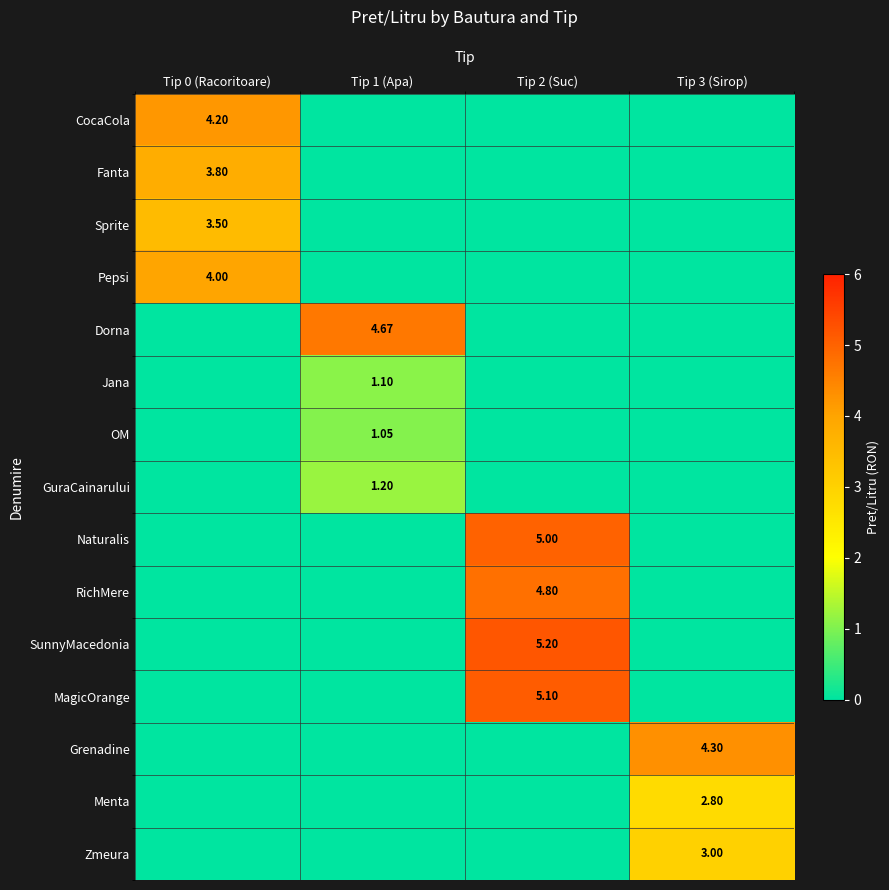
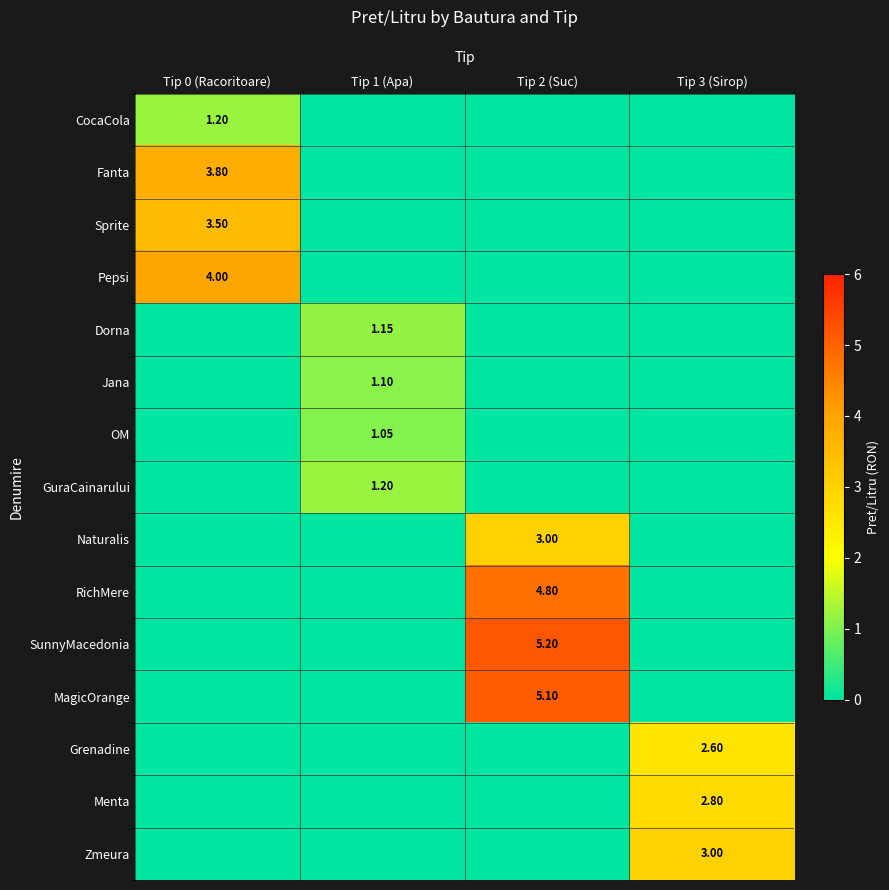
  {
    "CocaCola": {
-     "Tip 0 (Racoritoare)": 4.20
+     "Tip 0 (Racoritoare)": 1.20
    },
    "Fanta": {
      "Tip 0 (Racoritoare)": 3.80
    },
    "Sprite": {
      "Tip 0 (Racoritoare)": 3.50
    },
    "Pepsi": {
      "Tip 0 (Racoritoare)": 4.00
    },
    "Dorna": {
-     "Tip 1 (Apa)": 4.67
+     "Tip 1 (Apa)": 1.15
    },
    "Jana": {
      "Tip 1 (Apa)": 1.10
    },
    "OM": {
      "Tip 1 (Apa)": 1.05
    },
    "GuraCainarului": {
      "Tip 1 (Apa)": 1.20
    },
    "Naturalis": {
-     "Tip 2 (Suc)": 5.00
+     "Tip 2 (Suc)": 3.00
    },
    "RichMere": {
      "Tip 2 (Suc)": 4.80
    },
    "SunnyMacedonia": {
      "Tip 2 (Suc)": 5.20
    },
    "MagicOrange": {
      "Tip 2 (Suc)": 5.10
    },
    "Grenadine": {
-     "Tip 3 (Sirop)": 4.30
+     "Tip 3 (Sirop)": 2.60
    },
    "Menta": {
      "Tip 3 (Sirop)": 2.80
    },
    "Zmeura": {
      "Tip 3 (Sirop)": 3.00
    }
  }
